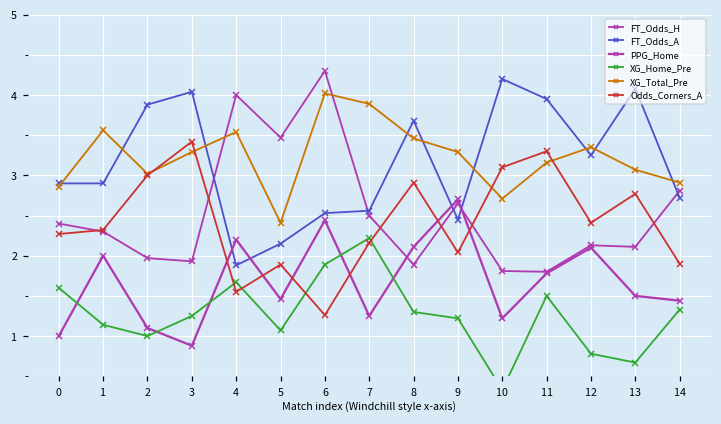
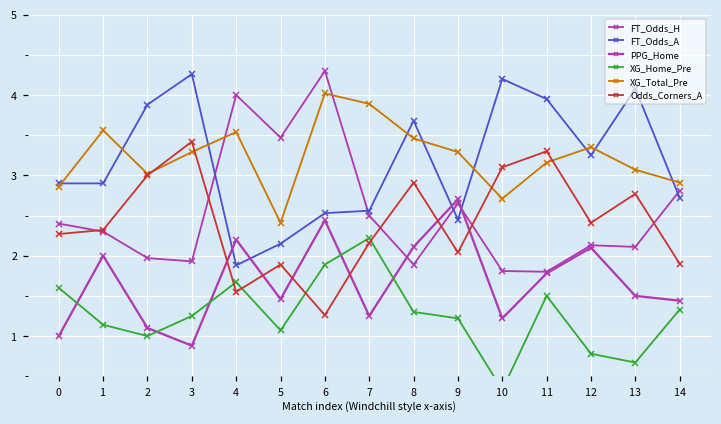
  {
    "FT_Odds_A": {
      "0": 2.9,
      "1": 2.9,
      "2": 3.9,
-     "3": 4.0,
+     "3": 4.3,
      "4": 1.9,
      "5": 2.2,
      "6": 2.5,
      "7": 2.6,
      "8": 3.7,
      "9": 2.5,
      "10": 4.2,
      "11": 4.0,
      "12": 3.3,
      "14": 2.7
    },
    "XG_Home_Pre": {
      "0": 1.6,
      "1": 1.1,
      "2": 1.0,
      "3": 1.3,
      "4": 1.7,
      "5": 1.1,
      "6": 1.9,
      "7": 2.2,
      "8": 1.3,
      "9": 1.2,
      "11": 1.5,
      "12": 0.8,
      "13": 0.7,
      "14": 1.3
    },
    "XG_Total_Pre": {
      "0": 2.9,
      "1": 3.6,
      "3": 3.3,
      "4": 3.5,
      "5": 2.4,
      "6": 4.0,
      "7": 3.9,
      "8": 3.5,
      "9": 3.3,
      "10": 2.7,
      "11": 3.2,
      "12": 3.4,
      "13": 3.1,
      "14": 2.9
    },
    "Odds_Corners_A": {
      "0": 2.3,
      "3": 3.4,
      "4": 1.6,
      "5": 1.9,
      "6": 1.3,
      "7": 2.2,
      "8": 2.9,
      "9": 2.0,
      "10": 3.1,
      "11": 3.3,
      "12": 2.4,
      "13": 2.8,
      "14": 1.9
    }
  }
